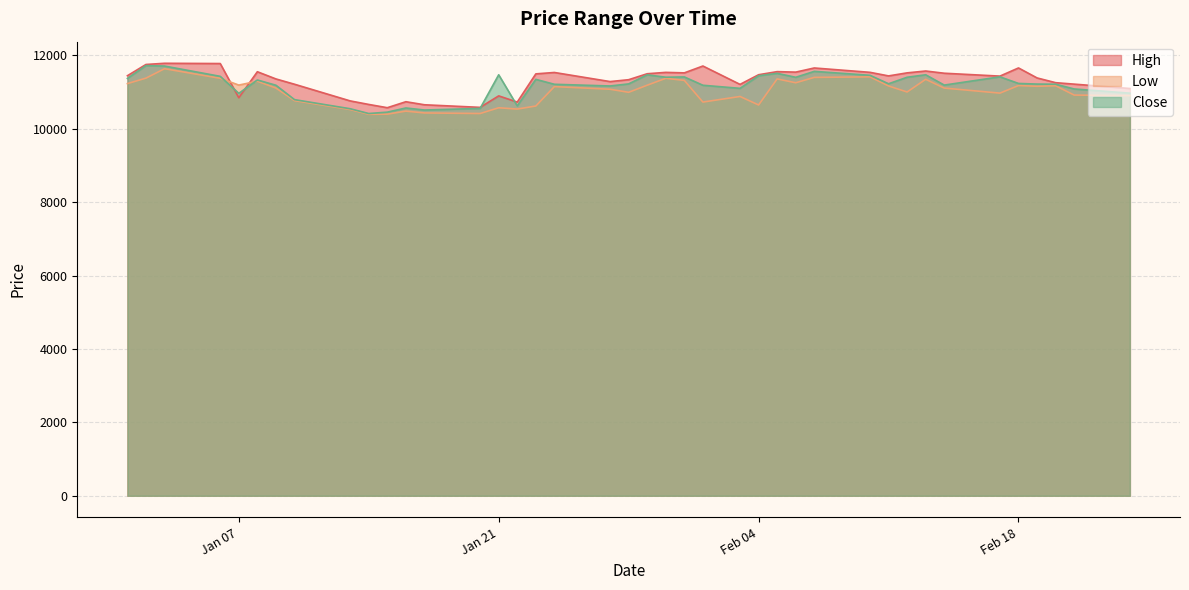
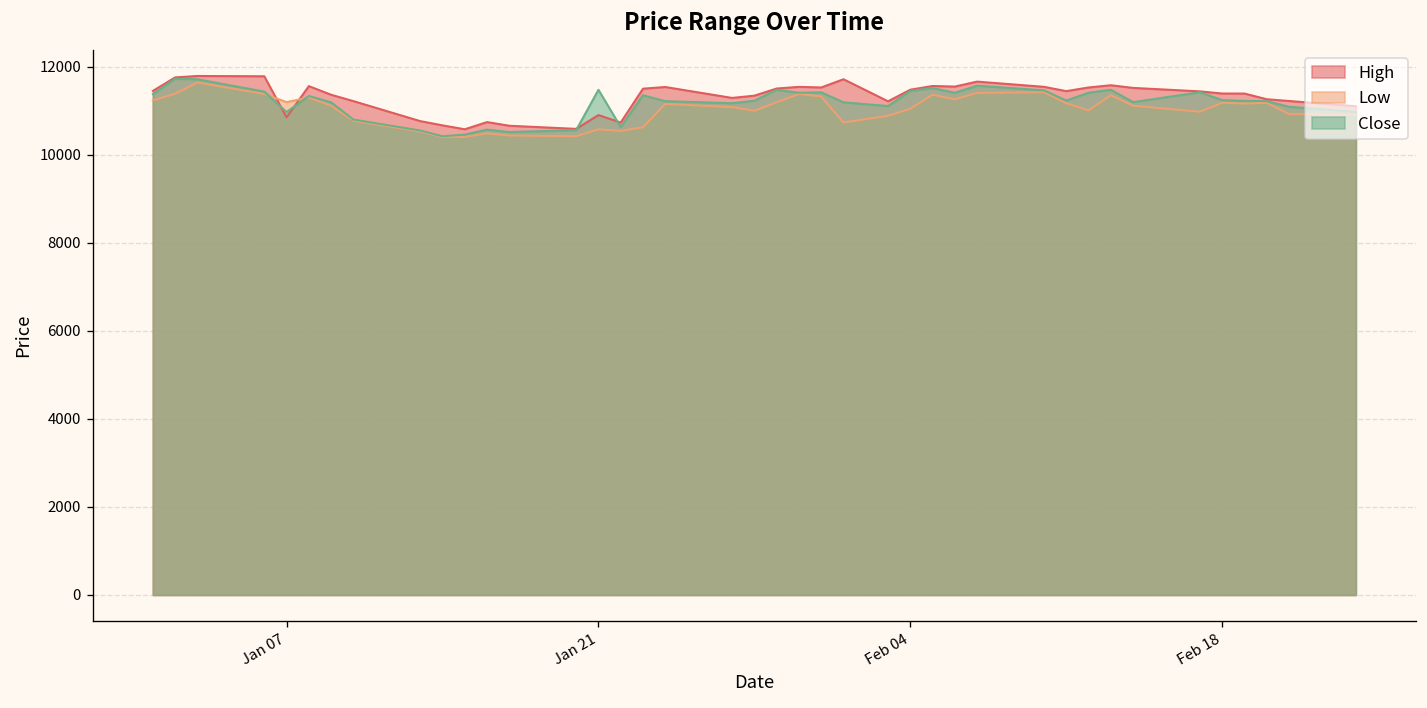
  {
    "High": {
      "Jan 07": 10800,
      "Jan 21": 10900,
-     "Feb 18": 11700
+     "Feb 18": 11400
    },
    "Low": {
      "Jan 07": 11200,
      "Jan 21": 10600,
-     "Feb 04": 10700
+     "Feb 04": 11000
    },
    "Close": {
      "Jan 07": 11000,
      "Jan 21": 11500
    }
  }
